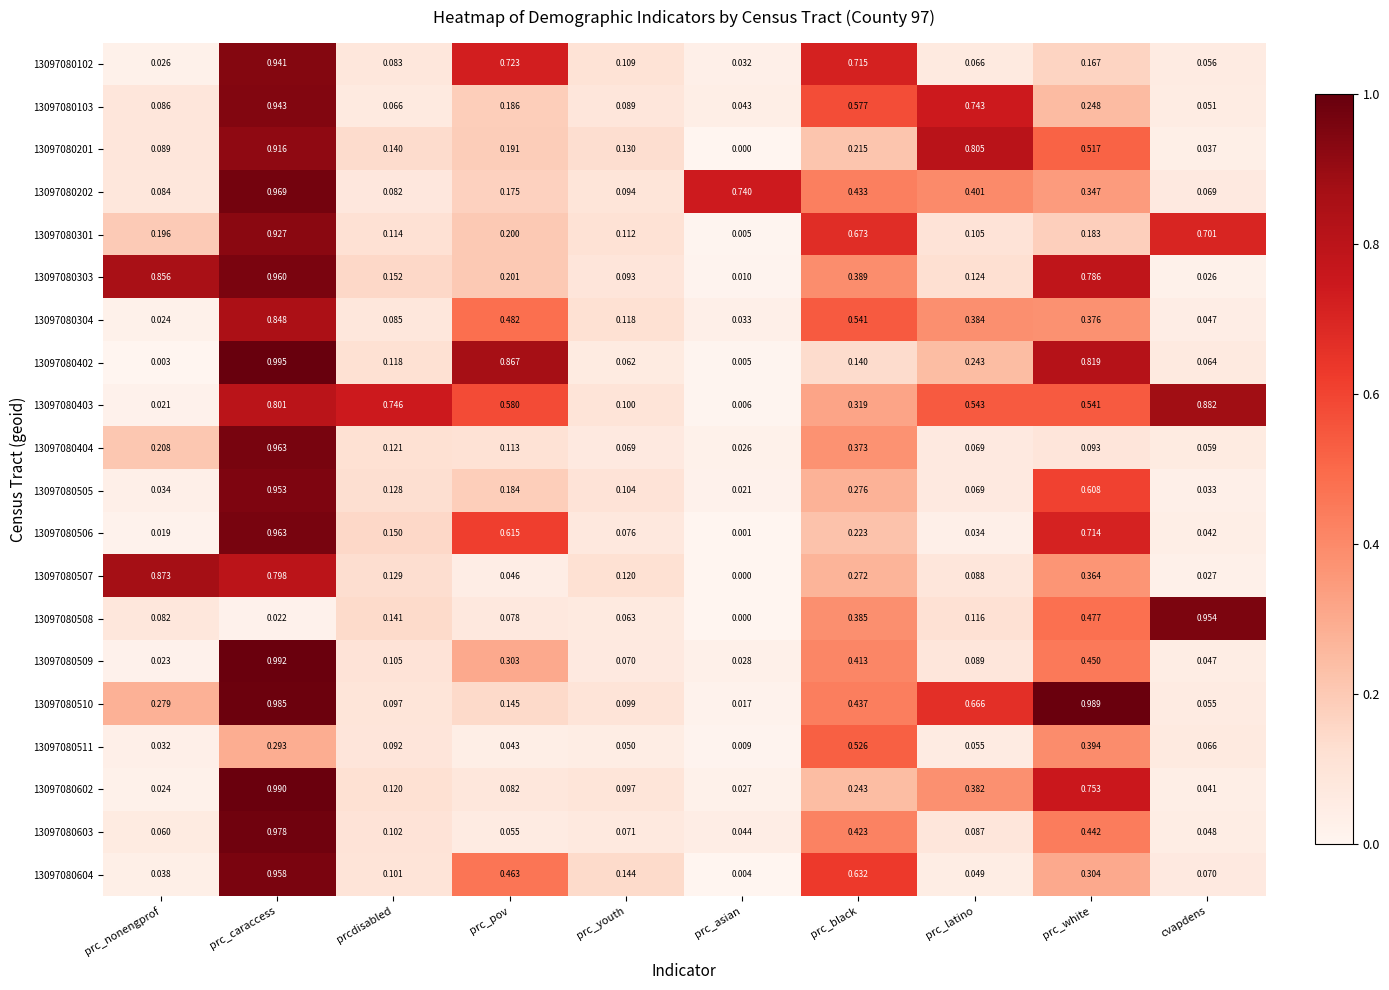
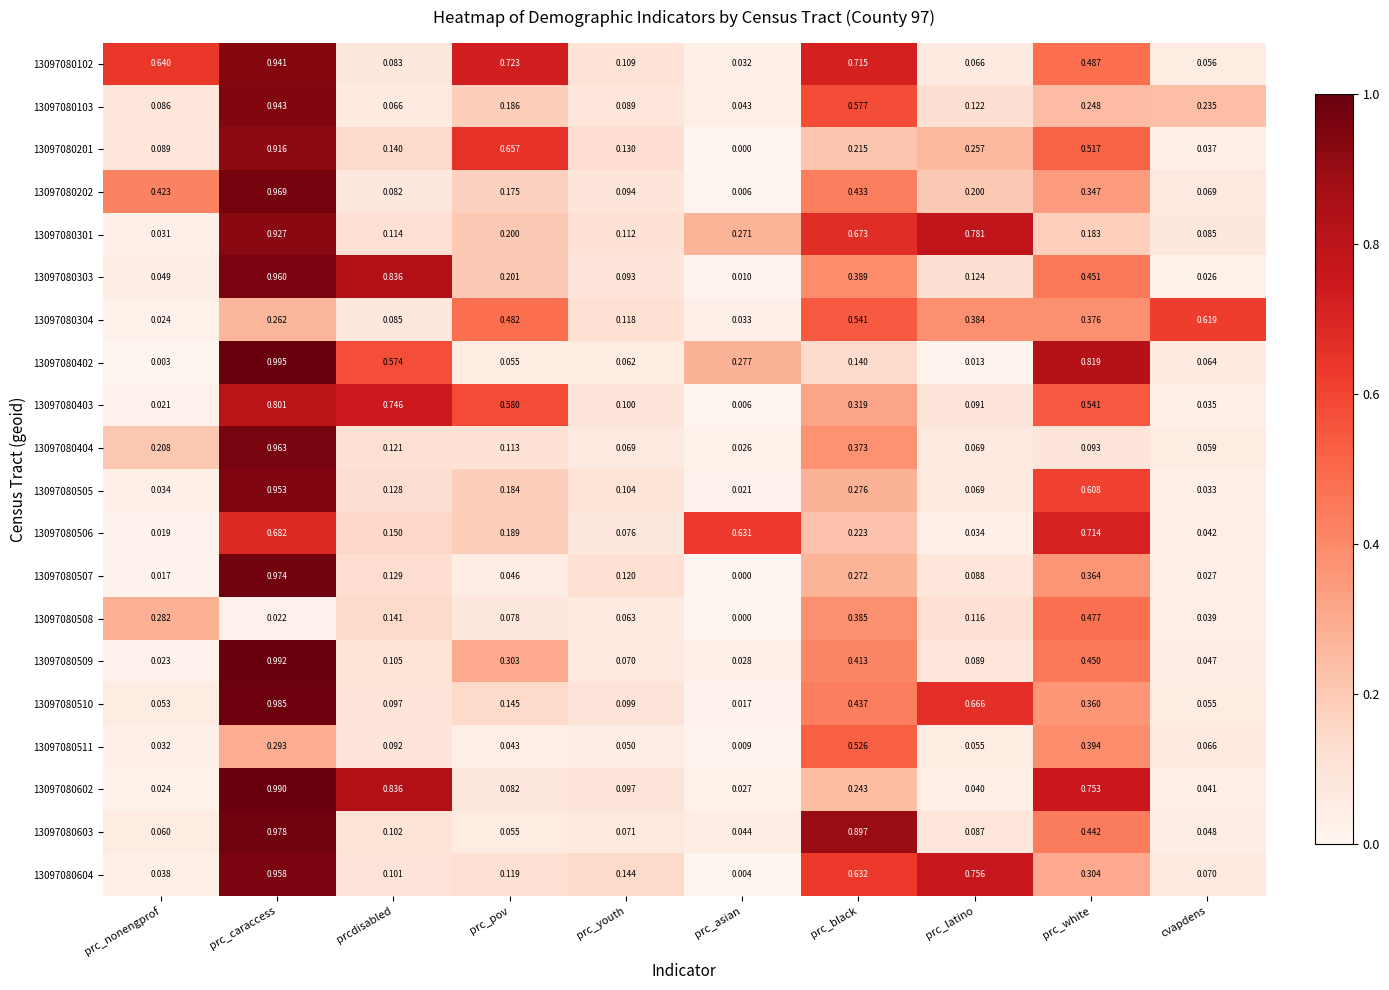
  {
    "13097080102": {
-     "prc_nonengprof": 0.026,
+     "prc_nonengprof": 0.640,
      "prc_caraccess": 0.941,
      "prcdisabled": 0.083,
      "prc_pov": 0.723,
      "prc_youth": 0.109,
      "prc_asian": 0.032,
      "prc_black": 0.715,
      "prc_latino": 0.066,
-     "prc_white": 0.167,
+     "prc_white": 0.487,
      "cvapdens": 0.056
    },
    "13097080103": {
      "prc_nonengprof": 0.086,
      "prc_caraccess": 0.943,
      "prcdisabled": 0.066,
      "prc_pov": 0.186,
      "prc_youth": 0.089,
      "prc_asian": 0.043,
      "prc_black": 0.577,
-     "prc_latino": 0.743,
+     "prc_latino": 0.122,
      "prc_white": 0.248,
-     "cvapdens": 0.051
+     "cvapdens": 0.235
    },
    "13097080201": {
      "prc_nonengprof": 0.089,
      "prc_caraccess": 0.916,
      "prcdisabled": 0.140,
-     "prc_pov": 0.191,
+     "prc_pov": 0.657,
      "prc_youth": 0.130,
      "prc_asian": 0.000,
      "prc_black": 0.215,
-     "prc_latino": 0.805,
+     "prc_latino": 0.257,
      "prc_white": 0.517,
      "cvapdens": 0.037
    },
    "13097080202": {
-     "prc_nonengprof": 0.084,
+     "prc_nonengprof": 0.423,
      "prc_caraccess": 0.969,
      "prcdisabled": 0.082,
      "prc_pov": 0.175,
      "prc_youth": 0.094,
-     "prc_asian": 0.740,
+     "prc_asian": 0.006,
      "prc_black": 0.433,
-     "prc_latino": 0.401,
+     "prc_latino": 0.200,
      "prc_white": 0.347,
      "cvapdens": 0.069
    },
    "13097080301": {
-     "prc_nonengprof": 0.196,
+     "prc_nonengprof": 0.031,
      "prc_caraccess": 0.927,
      "prcdisabled": 0.114,
      "prc_pov": 0.200,
      "prc_youth": 0.112,
-     "prc_asian": 0.005,
+     "prc_asian": 0.271,
      "prc_black": 0.673,
-     "prc_latino": 0.105,
+     "prc_latino": 0.781,
      "prc_white": 0.183,
-     "cvapdens": 0.701
+     "cvapdens": 0.085
    },
    "13097080303": {
-     "prc_nonengprof": 0.856,
+     "prc_nonengprof": 0.049,
      "prc_caraccess": 0.960,
-     "prcdisabled": 0.152,
+     "prcdisabled": 0.836,
      "prc_pov": 0.201,
      "prc_youth": 0.093,
      "prc_asian": 0.010,
      "prc_black": 0.389,
      "prc_latino": 0.124,
-     "prc_white": 0.786,
+     "prc_white": 0.451,
      "cvapdens": 0.026
    },
    "13097080304": {
      "prc_nonengprof": 0.024,
-     "prc_caraccess": 0.848,
+     "prc_caraccess": 0.262,
      "prcdisabled": 0.085,
      "prc_pov": 0.482,
      "prc_youth": 0.118,
      "prc_asian": 0.033,
      "prc_black": 0.541,
      "prc_latino": 0.384,
      "prc_white": 0.376,
-     "cvapdens": 0.047
+     "cvapdens": 0.619
    },
    "13097080402": {
      "prc_nonengprof": 0.003,
      "prc_caraccess": 0.995,
-     "prcdisabled": 0.118,
-     "prc_pov": 0.867,
+     "prcdisabled": 0.574,
+     "prc_pov": 0.055,
      "prc_youth": 0.062,
-     "prc_asian": 0.005,
+     "prc_asian": 0.277,
      "prc_black": 0.140,
-     "prc_latino": 0.243,
+     "prc_latino": 0.013,
      "prc_white": 0.819,
      "cvapdens": 0.064
    },
    "13097080403": {
      "prc_nonengprof": 0.021,
      "prc_caraccess": 0.801,
      "prcdisabled": 0.746,
      "prc_pov": 0.580,
      "prc_youth": 0.100,
      "prc_asian": 0.006,
      "prc_black": 0.319,
-     "prc_latino": 0.543,
+     "prc_latino": 0.091,
      "prc_white": 0.541,
-     "cvapdens": 0.882
+     "cvapdens": 0.035
    },
    "13097080404": {
      "prc_nonengprof": 0.208,
      "prc_caraccess": 0.963,
      "prcdisabled": 0.121,
      "prc_pov": 0.113,
      "prc_youth": 0.069,
      "prc_asian": 0.026,
      "prc_black": 0.373,
      "prc_latino": 0.069,
      "prc_white": 0.093,
      "cvapdens": 0.059
    },
    "13097080505": {
      "prc_nonengprof": 0.034,
      "prc_caraccess": 0.953,
      "prcdisabled": 0.128,
      "prc_pov": 0.184,
      "prc_youth": 0.104,
      "prc_asian": 0.021,
      "prc_black": 0.276,
      "prc_latino": 0.069,
      "prc_white": 0.608,
      "cvapdens": 0.033
    },
    "13097080506": {
      "prc_nonengprof": 0.019,
-     "prc_caraccess": 0.963,
+     "prc_caraccess": 0.682,
      "prcdisabled": 0.150,
-     "prc_pov": 0.615,
+     "prc_pov": 0.189,
      "prc_youth": 0.076,
-     "prc_asian": 0.001,
+     "prc_asian": 0.631,
      "prc_black": 0.223,
      "prc_latino": 0.034,
      "prc_white": 0.714,
      "cvapdens": 0.042
    },
    "13097080507": {
-     "prc_nonengprof": 0.873,
-     "prc_caraccess": 0.798,
+     "prc_nonengprof": 0.017,
+     "prc_caraccess": 0.974,
      "prcdisabled": 0.129,
      "prc_pov": 0.046,
      "prc_youth": 0.120,
      "prc_asian": 0.000,
      "prc_black": 0.272,
      "prc_latino": 0.088,
      "prc_white": 0.364,
      "cvapdens": 0.027
    },
    "13097080508": {
-     "prc_nonengprof": 0.082,
+     "prc_nonengprof": 0.282,
      "prc_caraccess": 0.022,
      "prcdisabled": 0.141,
      "prc_pov": 0.078,
      "prc_youth": 0.063,
      "prc_asian": 0.000,
      "prc_black": 0.385,
      "prc_latino": 0.116,
      "prc_white": 0.477,
-     "cvapdens": 0.954
+     "cvapdens": 0.039
    },
    "13097080509": {
      "prc_nonengprof": 0.023,
      "prc_caraccess": 0.992,
      "prcdisabled": 0.105,
      "prc_pov": 0.303,
      "prc_youth": 0.070,
      "prc_asian": 0.028,
      "prc_black": 0.413,
      "prc_latino": 0.089,
      "prc_white": 0.450,
      "cvapdens": 0.047
    },
    "13097080510": {
-     "prc_nonengprof": 0.279,
+     "prc_nonengprof": 0.053,
      "prc_caraccess": 0.985,
      "prcdisabled": 0.097,
      "prc_pov": 0.145,
      "prc_youth": 0.099,
      "prc_asian": 0.017,
      "prc_black": 0.437,
      "prc_latino": 0.666,
-     "prc_white": 0.989,
+     "prc_white": 0.360,
      "cvapdens": 0.055
    },
    "13097080511": {
      "prc_nonengprof": 0.032,
      "prc_caraccess": 0.293,
      "prcdisabled": 0.092,
      "prc_pov": 0.043,
      "prc_youth": 0.050,
      "prc_asian": 0.009,
      "prc_black": 0.526,
      "prc_latino": 0.055,
      "prc_white": 0.394,
      "cvapdens": 0.066
    },
    "13097080602": {
      "prc_nonengprof": 0.024,
      "prc_caraccess": 0.990,
-     "prcdisabled": 0.120,
+     "prcdisabled": 0.836,
      "prc_pov": 0.082,
      "prc_youth": 0.097,
      "prc_asian": 0.027,
      "prc_black": 0.243,
-     "prc_latino": 0.382,
+     "prc_latino": 0.040,
      "prc_white": 0.753,
      "cvapdens": 0.041
    },
    "13097080603": {
      "prc_nonengprof": 0.060,
      "prc_caraccess": 0.978,
      "prcdisabled": 0.102,
      "prc_pov": 0.055,
      "prc_youth": 0.071,
      "prc_asian": 0.044,
-     "prc_black": 0.423,
+     "prc_black": 0.897,
      "prc_latino": 0.087,
      "prc_white": 0.442,
      "cvapdens": 0.048
    },
    "13097080604": {
      "prc_nonengprof": 0.038,
      "prc_caraccess": 0.958,
      "prcdisabled": 0.101,
-     "prc_pov": 0.463,
+     "prc_pov": 0.119,
      "prc_youth": 0.144,
      "prc_asian": 0.004,
      "prc_black": 0.632,
-     "prc_latino": 0.049,
+     "prc_latino": 0.756,
      "prc_white": 0.304,
      "cvapdens": 0.070
    }
  }
